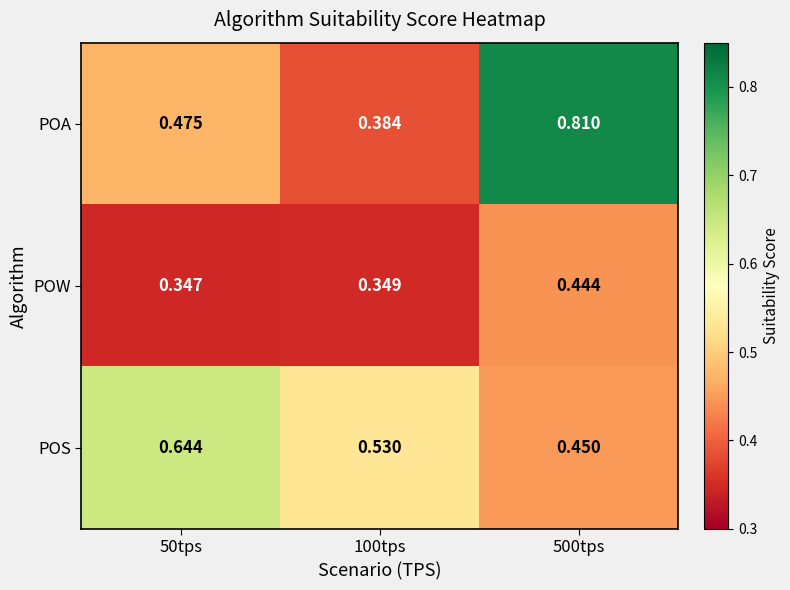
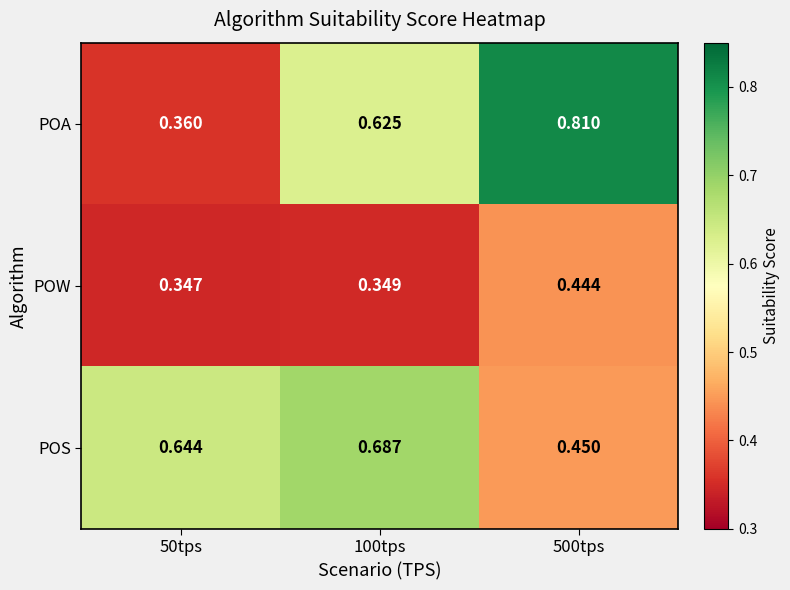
  {
    "POA": {
-     "50tps": 0.475,
-     "100tps": 0.384,
+     "50tps": 0.360,
+     "100tps": 0.625,
      "500tps": 0.810
    },
    "POW": {
      "50tps": 0.347,
      "100tps": 0.349,
      "500tps": 0.444
    },
    "POS": {
      "50tps": 0.644,
-     "100tps": 0.530,
+     "100tps": 0.687,
      "500tps": 0.450
    }
  }
